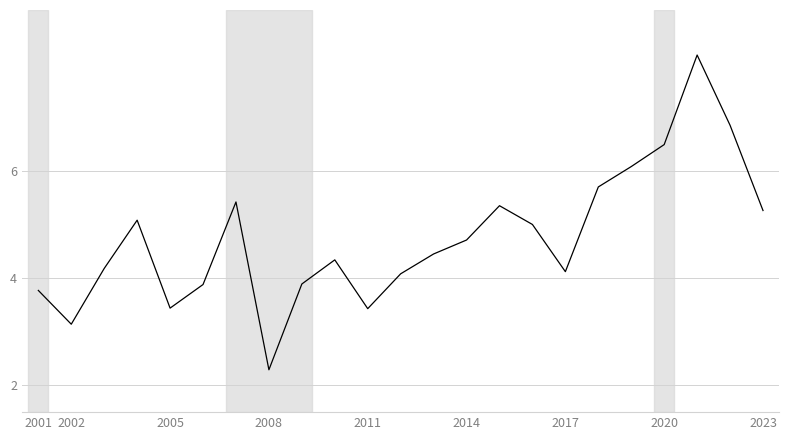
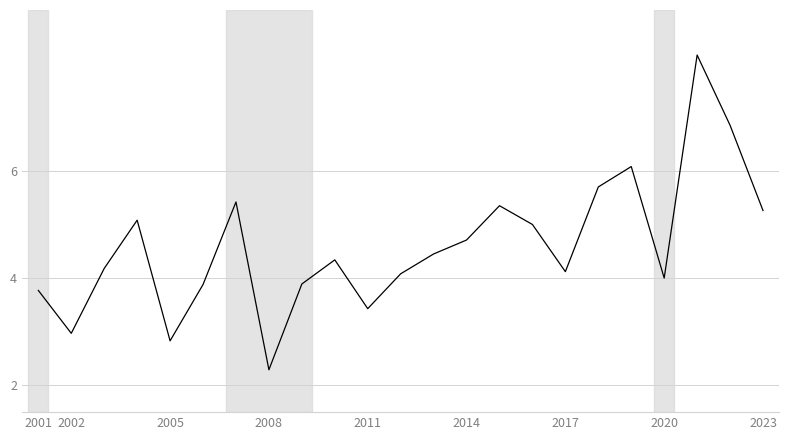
  {
    "2001": 3.8,
-   "2002": 3.1,
-   "2005": 3.4,
+   "2002": 3.0,
+   "2005": 2.8,
    "2008": 2.3,
    "2011": 3.4,
    "2014": 4.7,
    "2017": 4.1,
-   "2020": 6.5,
+   "2020": 4.0,
    "2023": 5.3
  }
